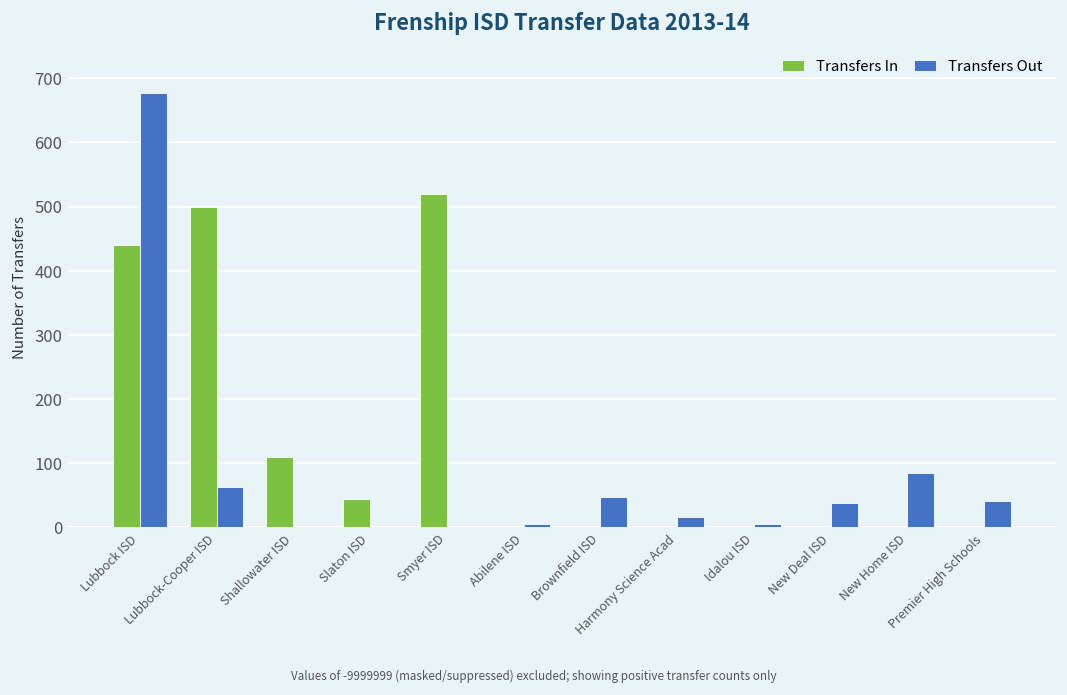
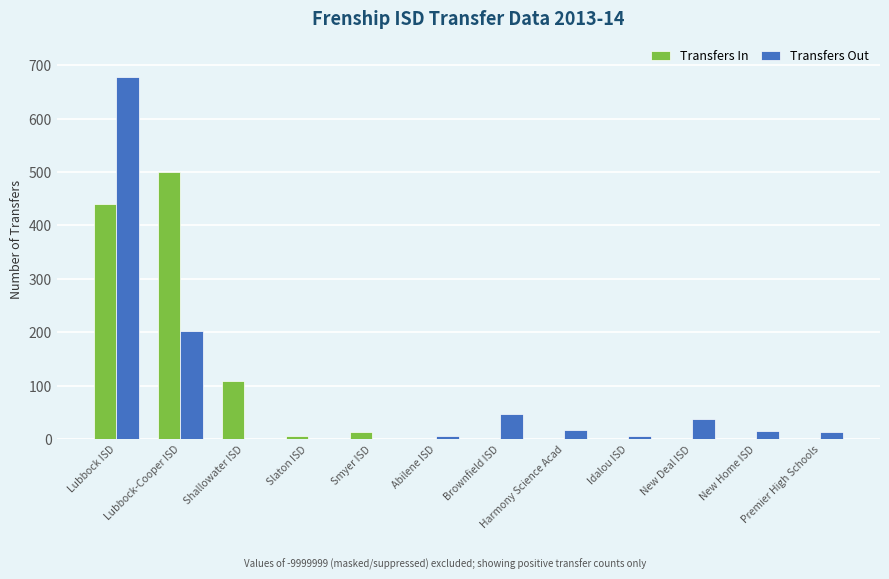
  {
    "Transfers In": {
      "Lubbock ISD": 440,
      "Lubbock-Cooper ISD": 500,
      "Shallowater ISD": 110,
-     "Slaton ISD": 40,
-     "Smyer ISD": 520,
+     "Slaton ISD": 10,
+     "Smyer ISD": 10,
      "Abilene ISD": 0,
      "Brownfield ISD": 0,
      "Harmony Science Acad": 0,
      "Idalou ISD": 0,
      "New Deal ISD": 0,
      "New Home ISD": 0,
      "Premier High Schools": 0
    },
    "Transfers Out": {
      "Lubbock ISD": 680,
-     "Lubbock-Cooper ISD": 60,
+     "Lubbock-Cooper ISD": 200,
      "Shallowater ISD": 0,
      "Slaton ISD": 0,
      "Smyer ISD": 0,
      "Abilene ISD": 10,
      "Brownfield ISD": 50,
      "Harmony Science Acad": 20,
      "Idalou ISD": 10,
      "New Deal ISD": 40,
-     "New Home ISD": 80,
-     "Premier High Schools": 40
+     "New Home ISD": 20,
+     "Premier High Schools": 10
    }
  }
